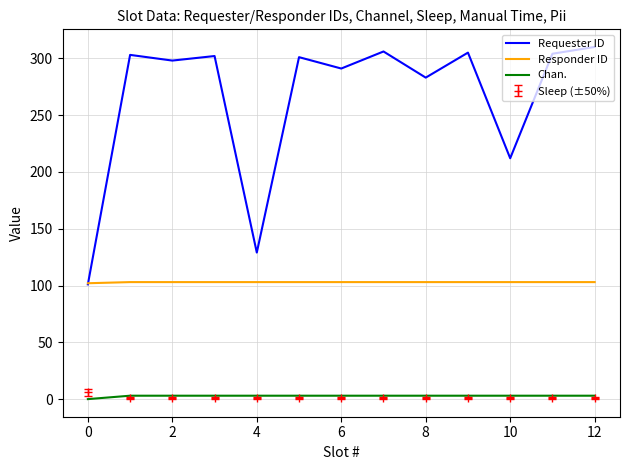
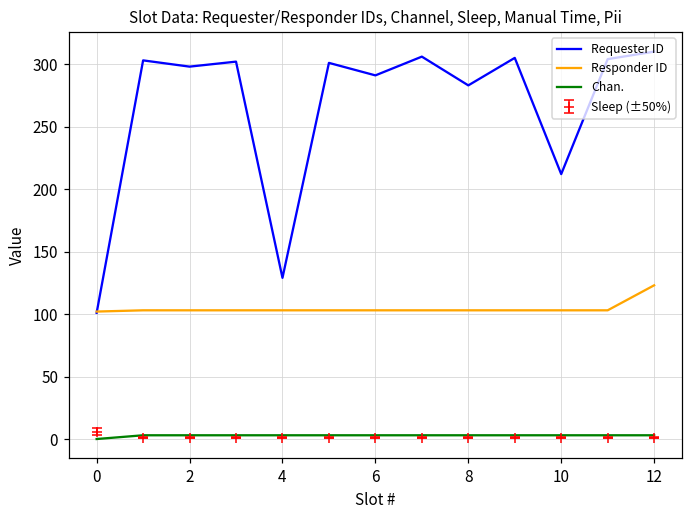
  {
    "Requester ID": {
      "2": 298,
      "4": 129,
      "6": 291,
      "8": 283,
      "10": 212
    },
    "Responder ID": {
      "2": 103,
      "4": 103,
      "6": 103,
      "8": 103,
      "10": 103,
-     "12": 103
+     "12": 123
    },
    "Chan.": {
      "0": 0
    }
  }
